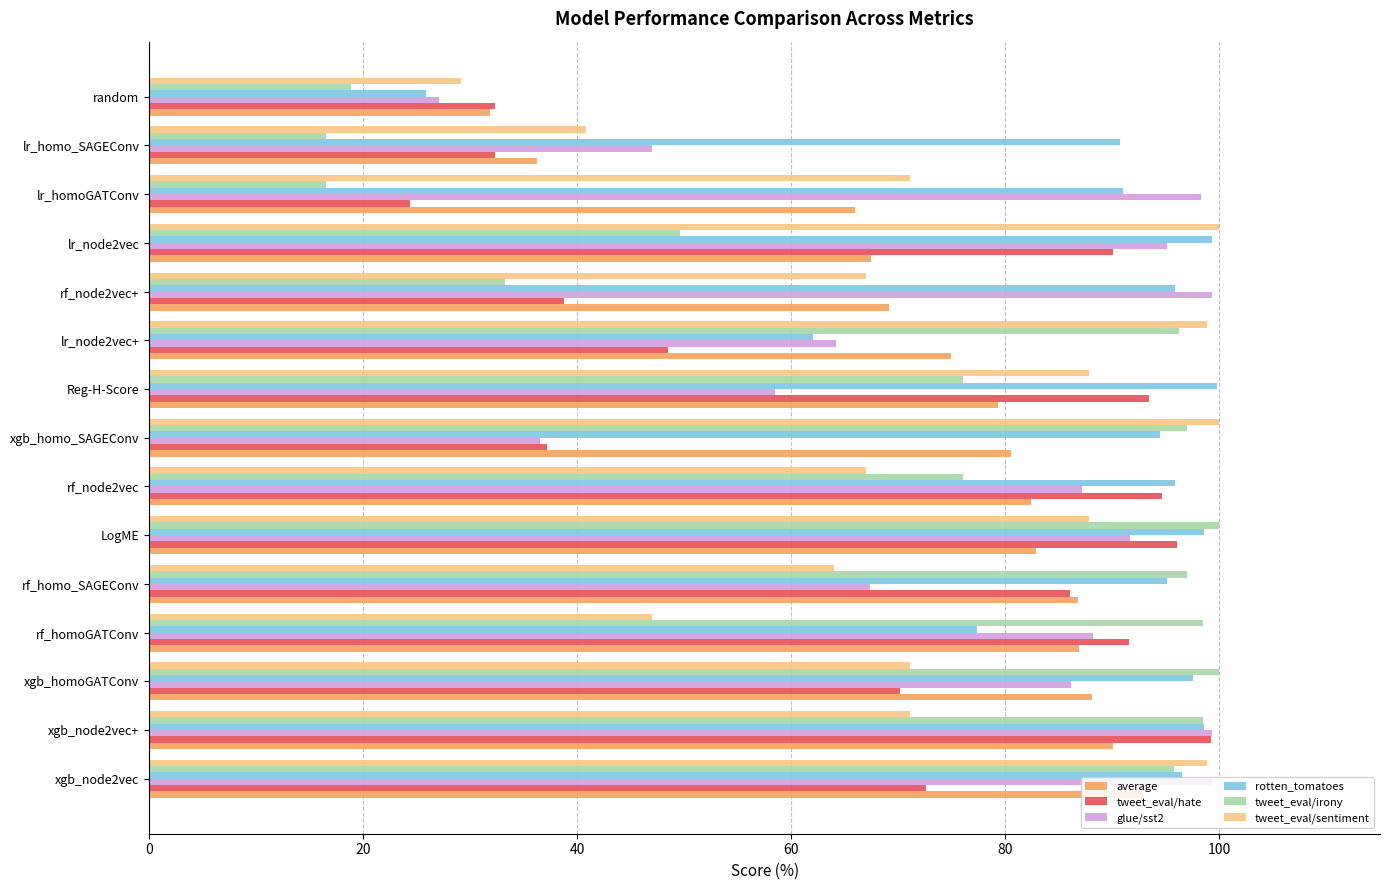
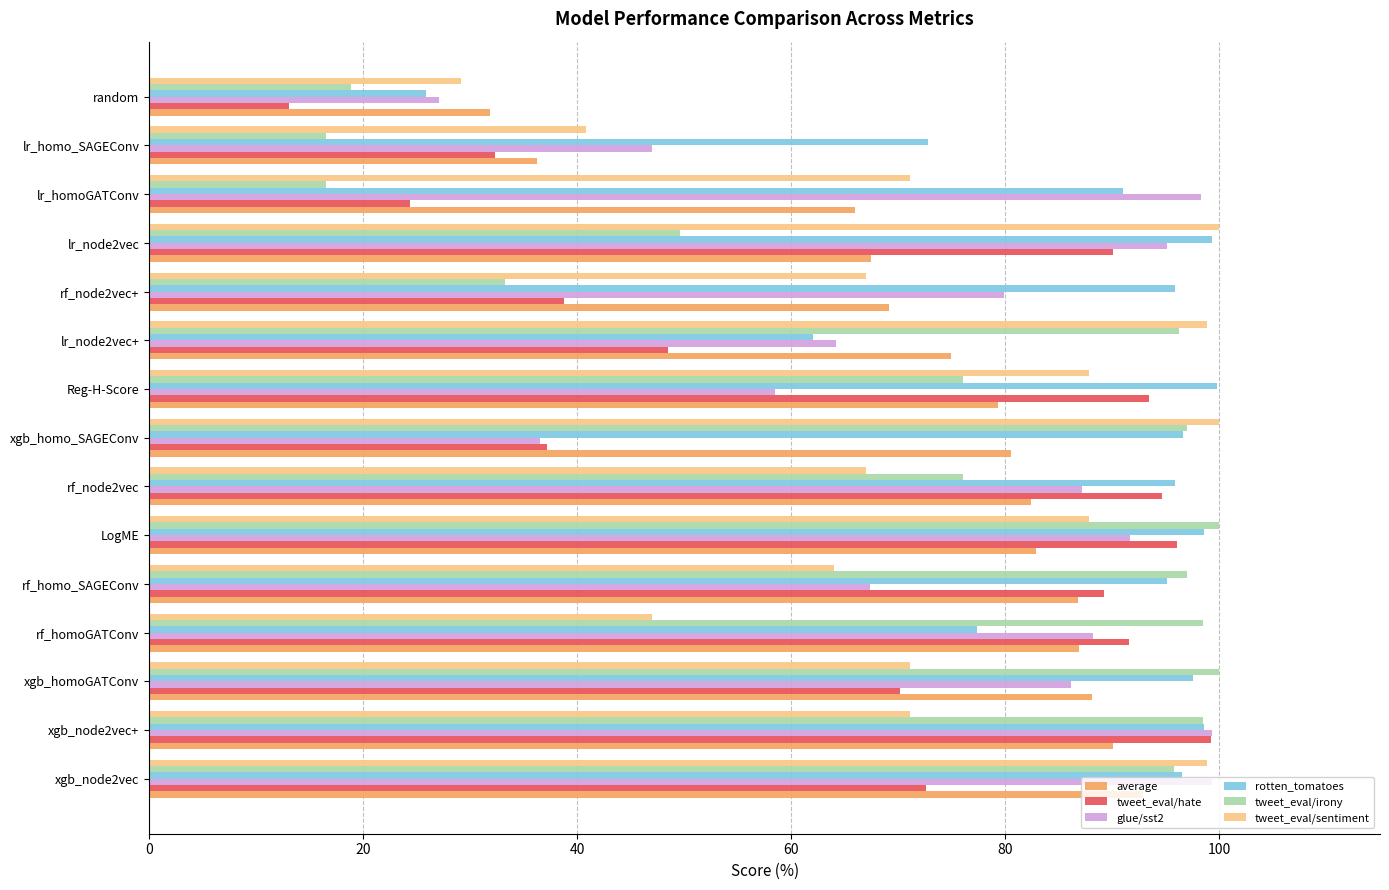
  {
    "tweet_eval/hate": {
-     "random": 32.3,
+     "random": 13.1,
      "lr_homo_SAGEConv": 32.3,
      "lr_homoGATConv": 24.3,
      "lr_node2vec": 90.1,
      "rf_node2vec+": 38.7,
      "lr_node2vec+": 48.5,
      "Reg-H-Score": 93.4,
      "xgb_homo_SAGEConv": 37.2,
      "rf_node2vec": 94.6,
      "LogME": 96.0,
-     "rf_homo_SAGEConv": 86.1,
+     "rf_homo_SAGEConv": 89.2,
      "rf_homoGATConv": 91.6,
      "xgb_homoGATConv": 70.1,
      "xgb_node2vec+": 99.2,
      "xgb_node2vec": 72.6
    },
    "glue/sst2": {
      "random": 27.0,
      "lr_homo_SAGEConv": 47.0,
      "lr_homoGATConv": 98.3,
      "lr_node2vec": 95.1,
-     "rf_node2vec+": 99.3,
+     "rf_node2vec+": 79.9,
      "lr_node2vec+": 64.2,
      "Reg-H-Score": 58.5,
      "xgb_homo_SAGEConv": 36.5,
      "rf_node2vec": 87.2,
      "LogME": 91.7,
      "rf_homo_SAGEConv": 67.4,
      "rf_homoGATConv": 88.2,
      "xgb_homoGATConv": 86.2,
      "xgb_node2vec+": 99.3
    },
    "rotten_tomatoes": {
      "random": 25.9,
-     "lr_homo_SAGEConv": 90.7,
+     "lr_homo_SAGEConv": 72.7,
      "lr_homoGATConv": 91.0,
      "lr_node2vec": 99.3,
      "rf_node2vec+": 95.8,
      "lr_node2vec+": 62.0,
      "Reg-H-Score": 99.8,
-     "xgb_homo_SAGEConv": 94.4,
+     "xgb_homo_SAGEConv": 96.6,
      "rf_node2vec": 95.8,
      "LogME": 98.6,
      "rf_homo_SAGEConv": 95.1,
      "rf_homoGATConv": 77.3,
      "xgb_homoGATConv": 97.5,
      "xgb_node2vec+": 98.6,
      "xgb_node2vec": 96.5
    },
    "tweet_eval/irony": {
      "random": 18.9,
      "lr_homo_SAGEConv": 16.5,
      "lr_homoGATConv": 16.5,
      "lr_node2vec": 49.6,
      "rf_node2vec+": 33.3,
      "lr_node2vec+": 96.2,
      "Reg-H-Score": 76.0,
      "xgb_homo_SAGEConv": 96.9,
      "rf_node2vec": 76.0,
      "LogME": 100.0,
      "rf_homo_SAGEConv": 96.9,
      "rf_homoGATConv": 98.5,
      "xgb_homoGATConv": 100.0,
      "xgb_node2vec+": 98.5,
      "xgb_node2vec": 95.8
    }
  }
